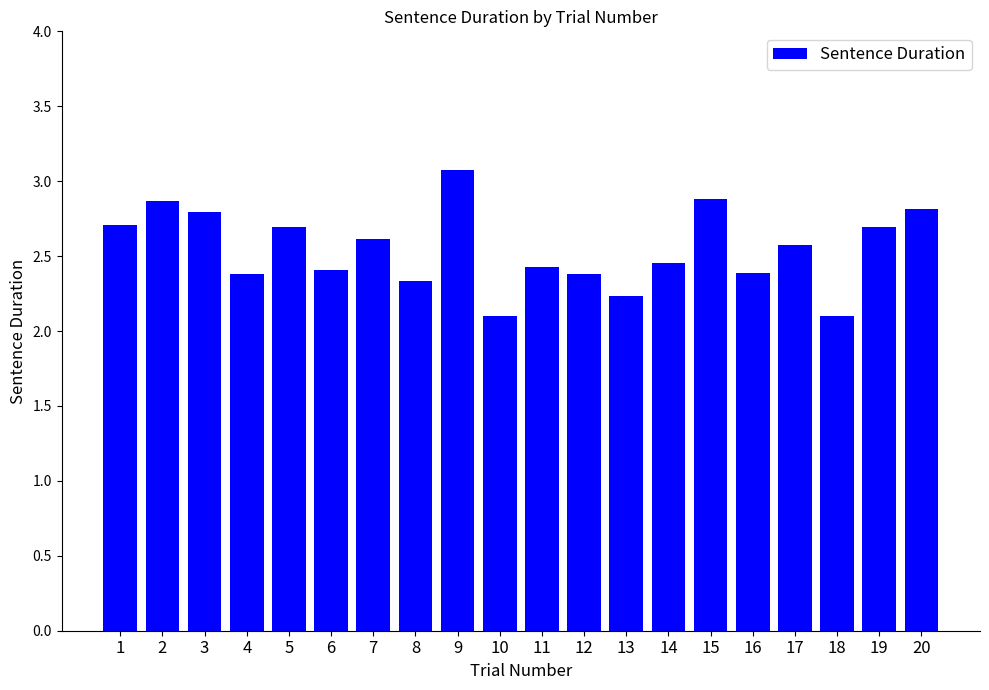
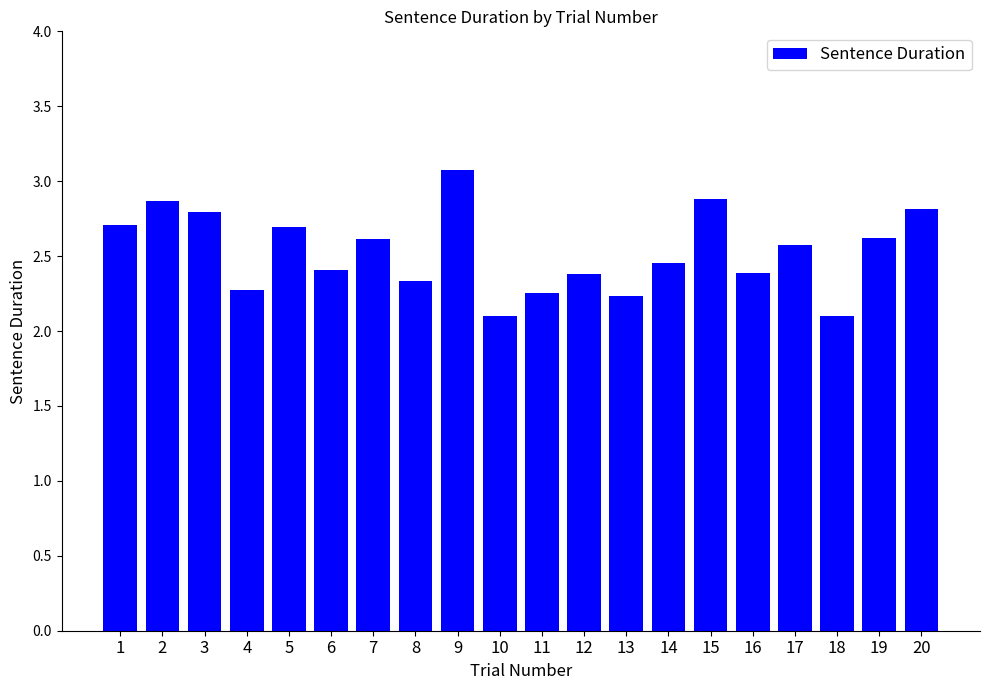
  {
    "1": 2.71,
    "2": 2.87,
    "3": 2.80,
-   "4": 2.38,
+   "4": 2.28,
    "5": 2.69,
    "6": 2.40,
    "7": 2.61,
    "8": 2.33,
    "9": 3.07,
    "10": 2.10,
-   "11": 2.43,
+   "11": 2.25,
    "12": 2.38,
    "13": 2.23,
    "14": 2.46,
    "15": 2.88,
    "16": 2.39,
    "17": 2.58,
    "18": 2.10,
-   "19": 2.69,
+   "19": 2.62,
    "20": 2.81
  }
